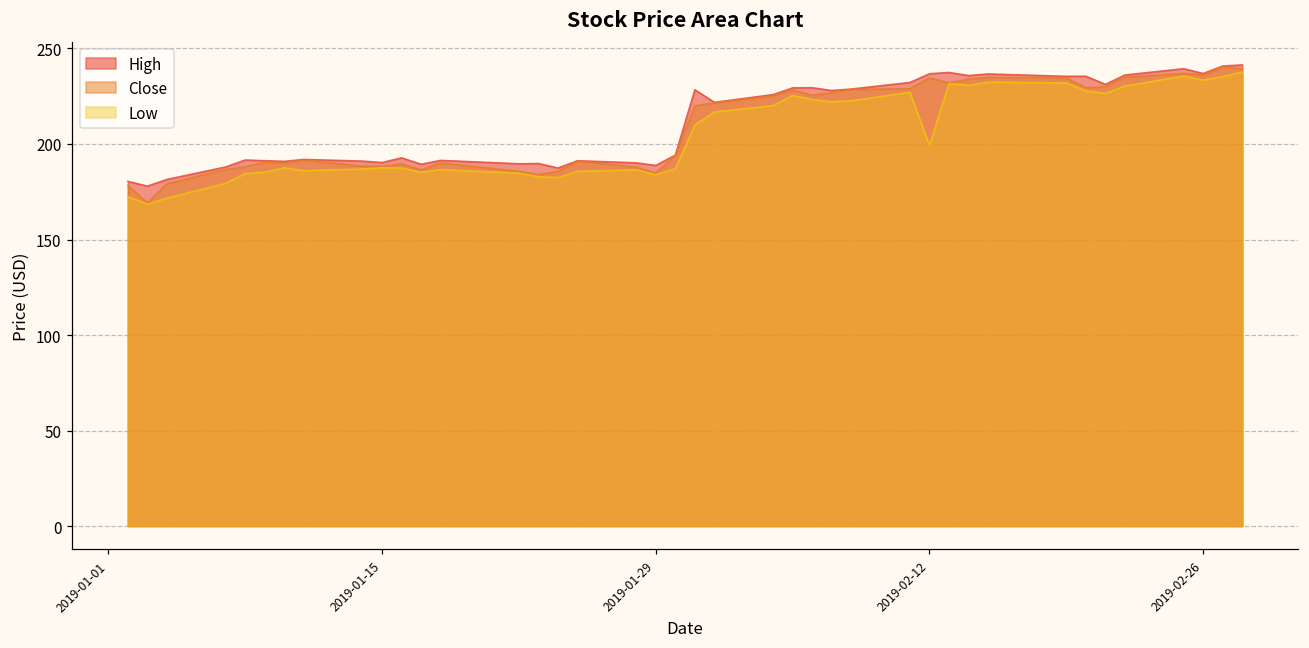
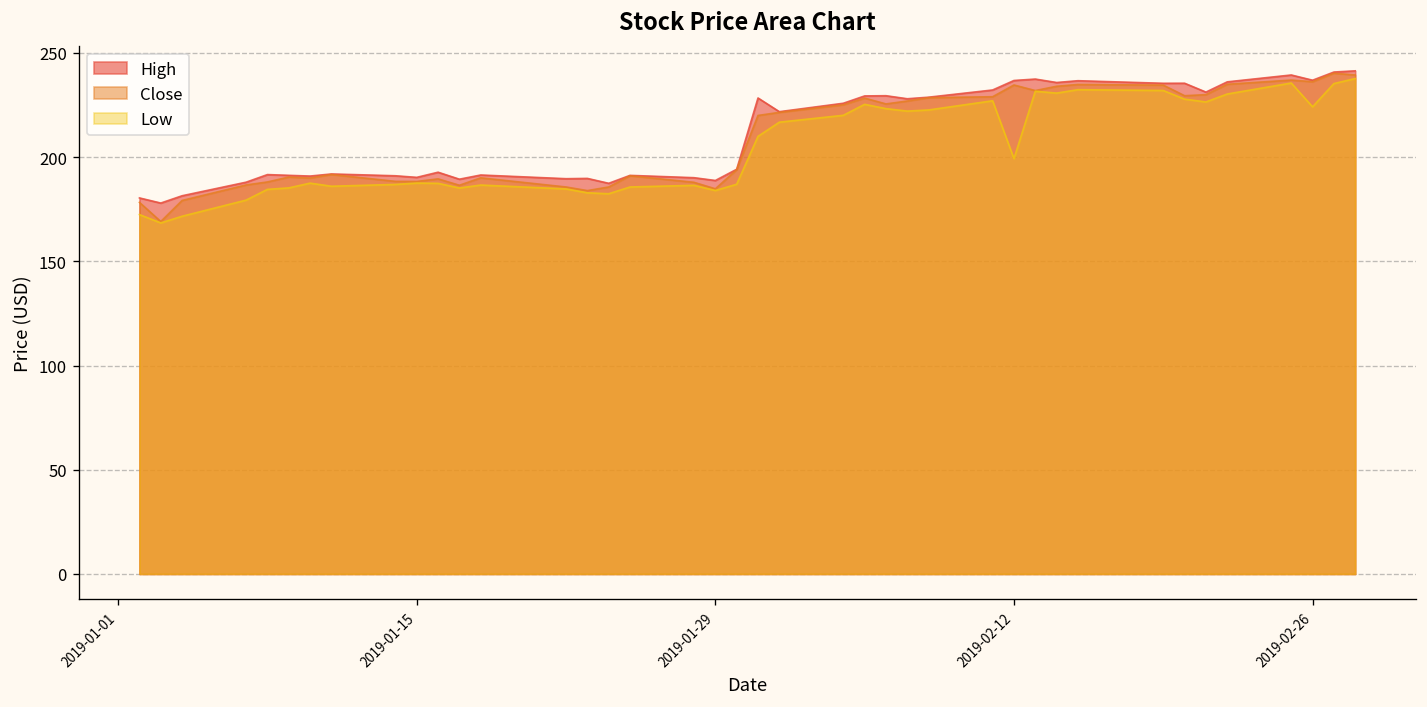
  {
    "Low": {
      "2019-02-12": 199,
-     "2019-02-26": 233
+     "2019-02-26": 224
    }
  }
